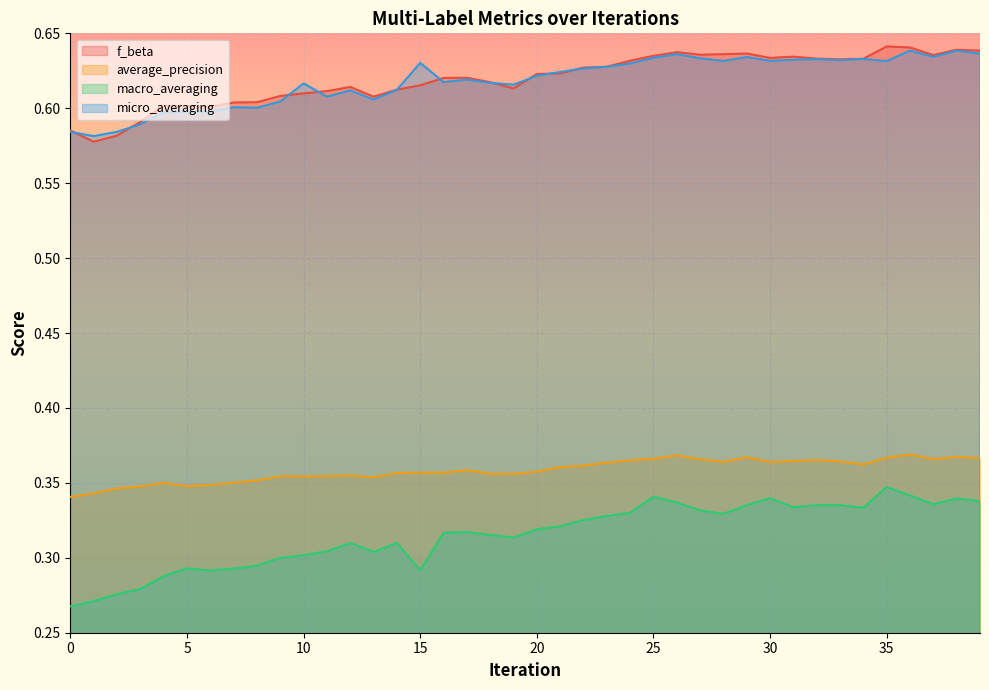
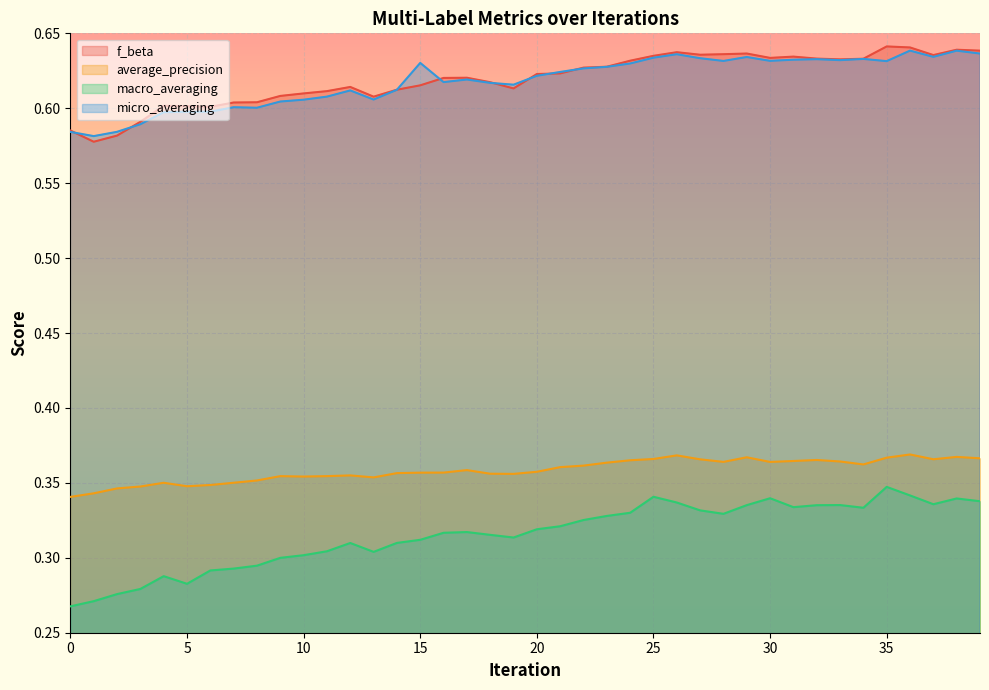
  {
    "macro_averaging": {
      "0": 0.268,
-     "5": 0.293,
+     "5": 0.283,
      "10": 0.302,
-     "15": 0.292,
+     "15": 0.312,
      "20": 0.319,
      "25": 0.341,
      "30": 0.340,
      "35": 0.347
    },
    "micro_averaging": {
-     "10": 0.617,
+     "10": 0.606,
      "15": 0.630,
      "30": 0.632,
      "35": 0.631
    }
  }
